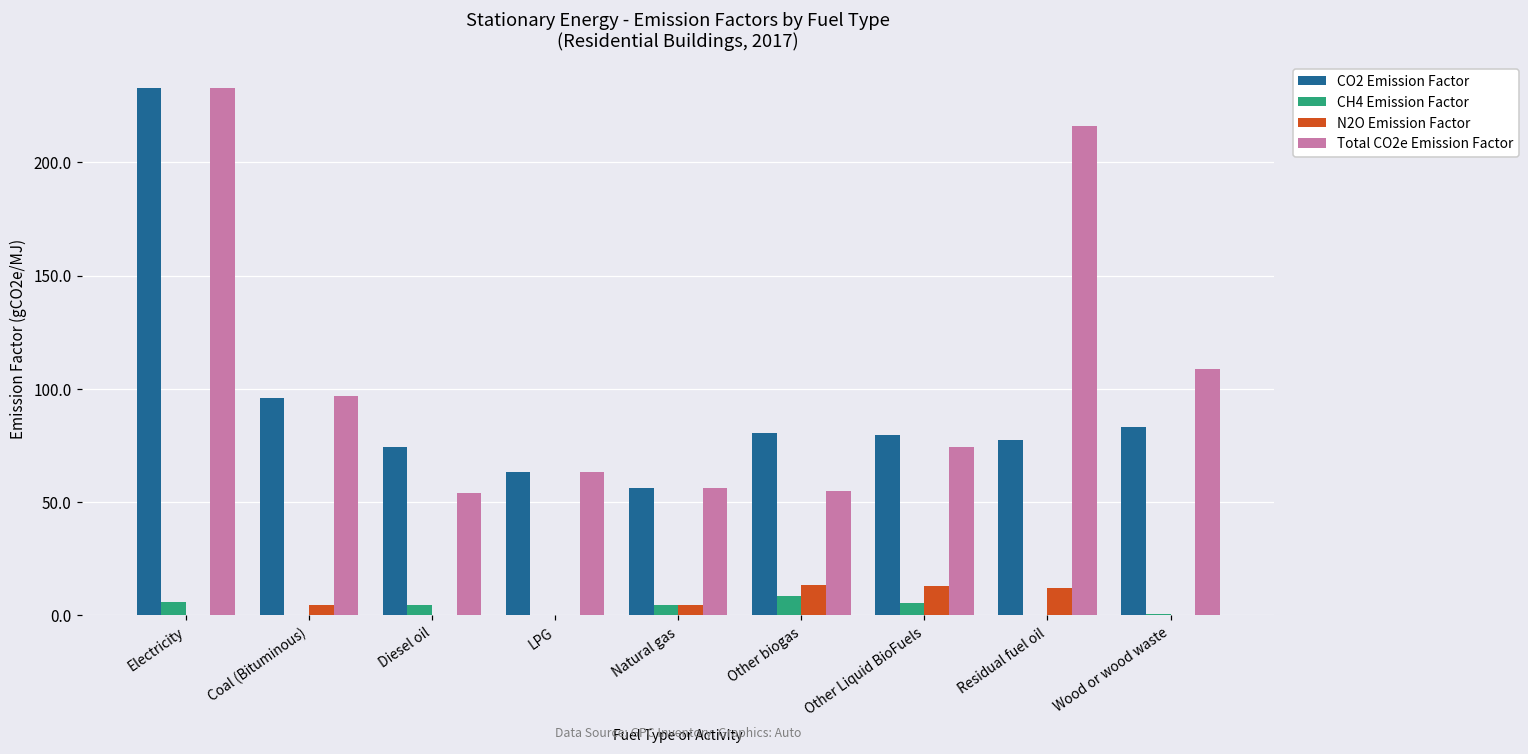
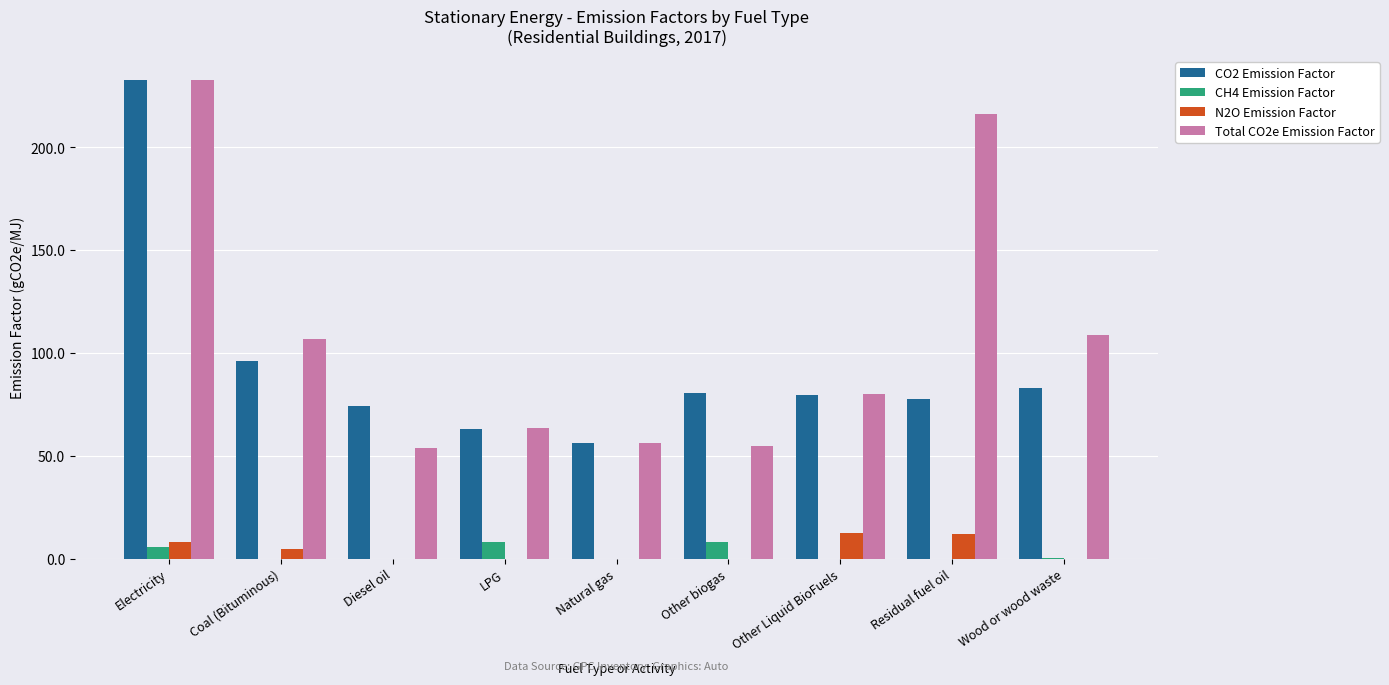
  {
    "CO2 Emission Factor": {
      "Electricity": 233,
      "Coal (Bituminous)": 96,
      "Diesel oil": 74,
      "LPG": 63,
      "Natural gas": 56,
      "Other biogas": 81,
      "Other Liquid BioFuels": 80,
      "Residual fuel oil": 77,
      "Wood or wood waste": 83
    },
    "CH4 Emission Factor": {
      "Electricity": 6,
-     "Diesel oil": 4,
-     "LPG": 0,
-     "Natural gas": 4,
+     "Diesel oil": 0,
+     "LPG": 8,
+     "Natural gas": 0,
      "Other biogas": 8,
-     "Other Liquid BioFuels": 5
+     "Other Liquid BioFuels": 0
    },
    "N2O Emission Factor": {
-     "Electricity": 0,
+     "Electricity": 8,
      "Coal (Bituminous)": 4,
-     "Natural gas": 5,
-     "Other biogas": 13,
+     "Natural gas": 0,
+     "Other biogas": 0,
      "Other Liquid BioFuels": 13,
      "Residual fuel oil": 12
    },
    "Total CO2e Emission Factor": {
      "Electricity": 233,
-     "Coal (Bituminous)": 97,
+     "Coal (Bituminous)": 107,
      "Diesel oil": 54,
      "LPG": 63,
      "Natural gas": 56,
      "Other biogas": 55,
-     "Other Liquid BioFuels": 74,
+     "Other Liquid BioFuels": 80,
      "Residual fuel oil": 216,
      "Wood or wood waste": 109
    }
  }
